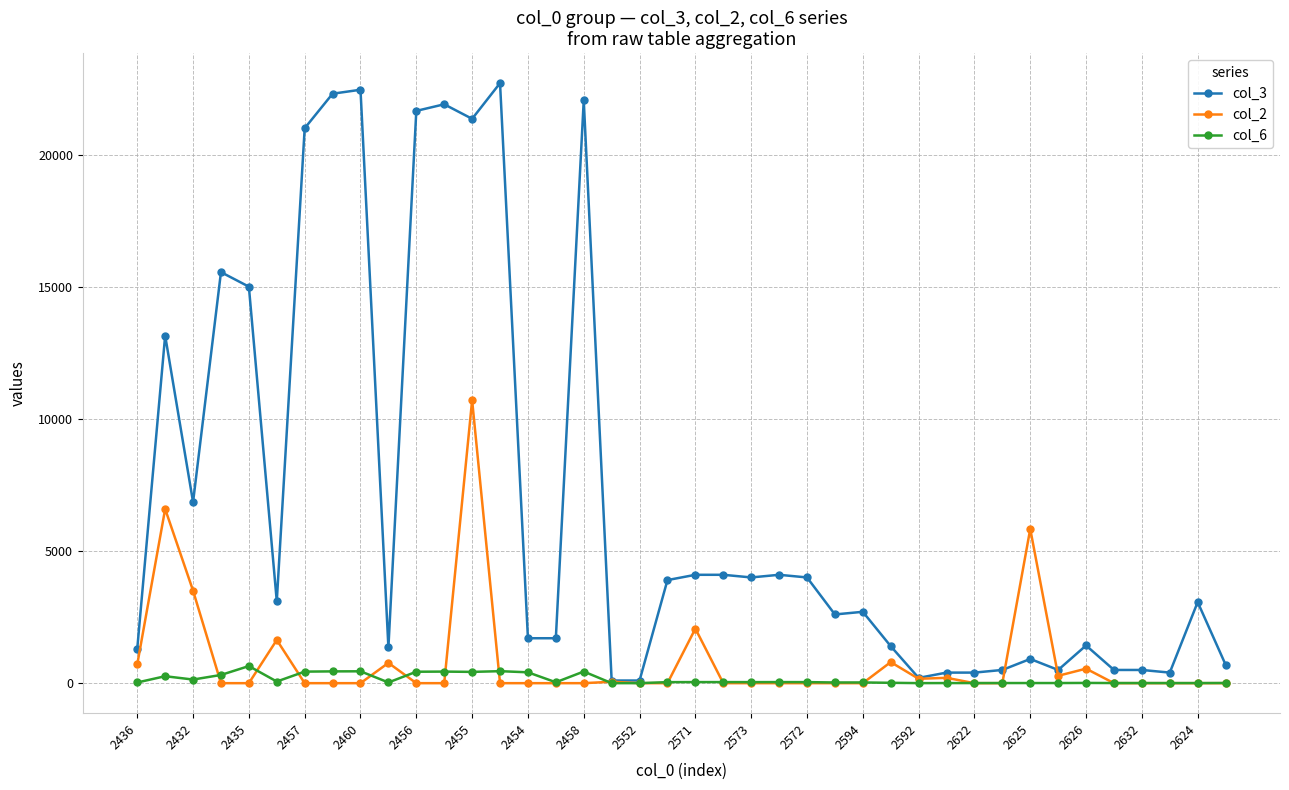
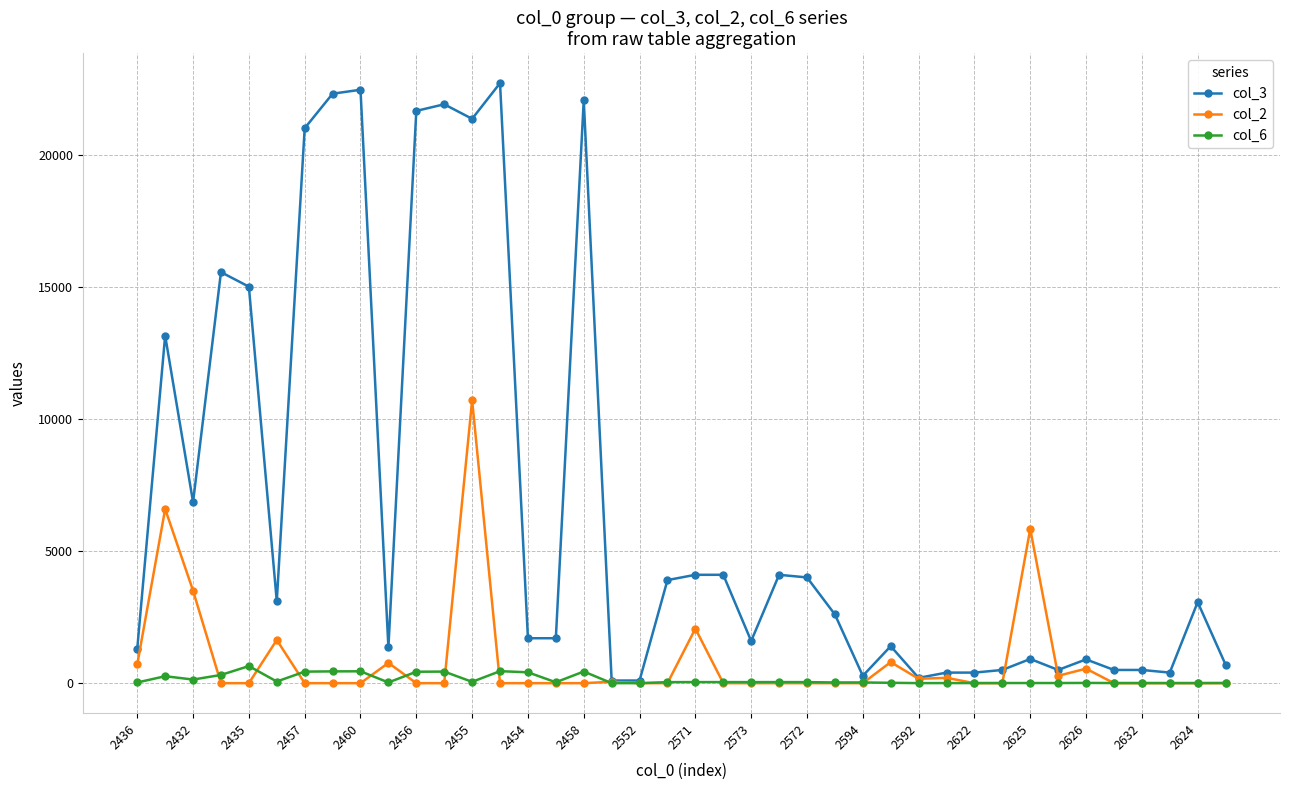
  {
    "col_3": {
      "2436": 1300,
      "2432": 6900,
      "2435": 15000,
      "2457": 21000,
      "2460": 22500,
      "2456": 21700,
      "2455": 21400,
      "2454": 1700,
      "2458": 22100,
      "2552": 100,
      "2571": 4100,
-     "2573": 4000,
+     "2573": 1600,
      "2572": 4000,
-     "2594": 2700,
+     "2594": 300,
      "2622": 400,
      "2625": 900,
-     "2626": 1400,
+     "2626": 900,
      "2632": 500,
      "2624": 3100
    },
    "col_2": {
      "2436": 700,
      "2432": 3500,
      "2435": 0,
      "2457": 0,
      "2460": 0,
      "2456": 0,
      "2455": 10700,
      "2454": 0,
      "2458": 0,
      "2571": 2100,
      "2625": 5800,
      "2626": 500
    },
    "col_6": {
      "2436": 0,
      "2432": 100,
      "2435": 600,
      "2457": 400,
      "2460": 400,
      "2456": 400,
-     "2455": 400,
+     "2455": 100,
      "2454": 400,
      "2458": 400,
      "2571": 0,
      "2592": 0,
      "2625": 0,
      "2626": 0
    }
  }
